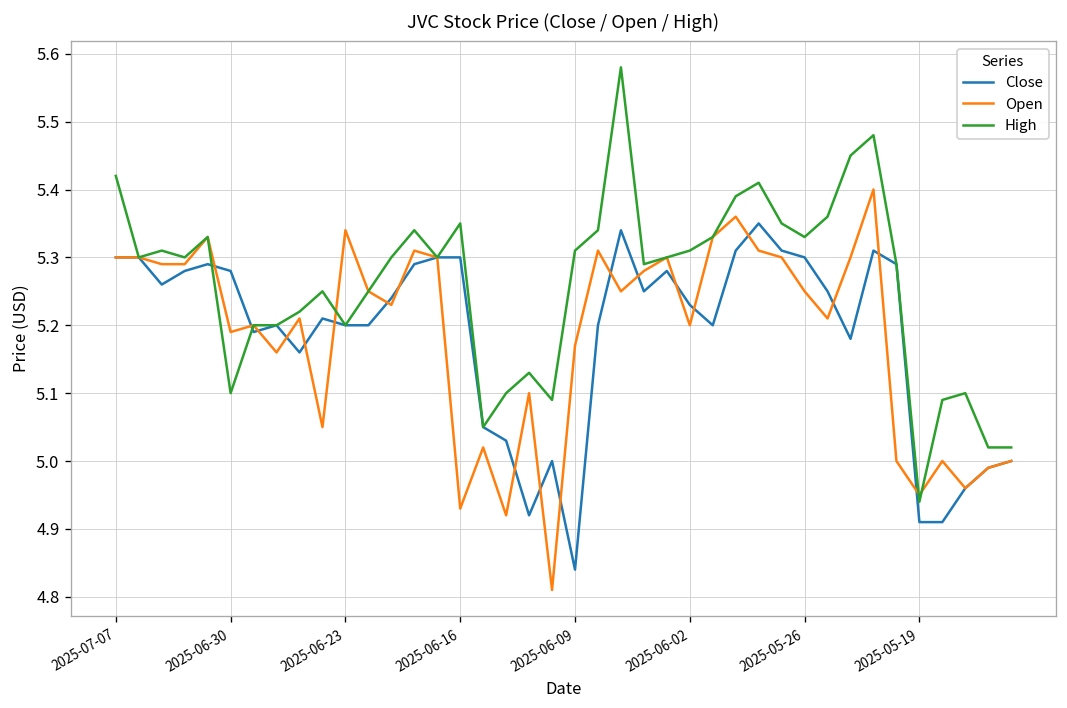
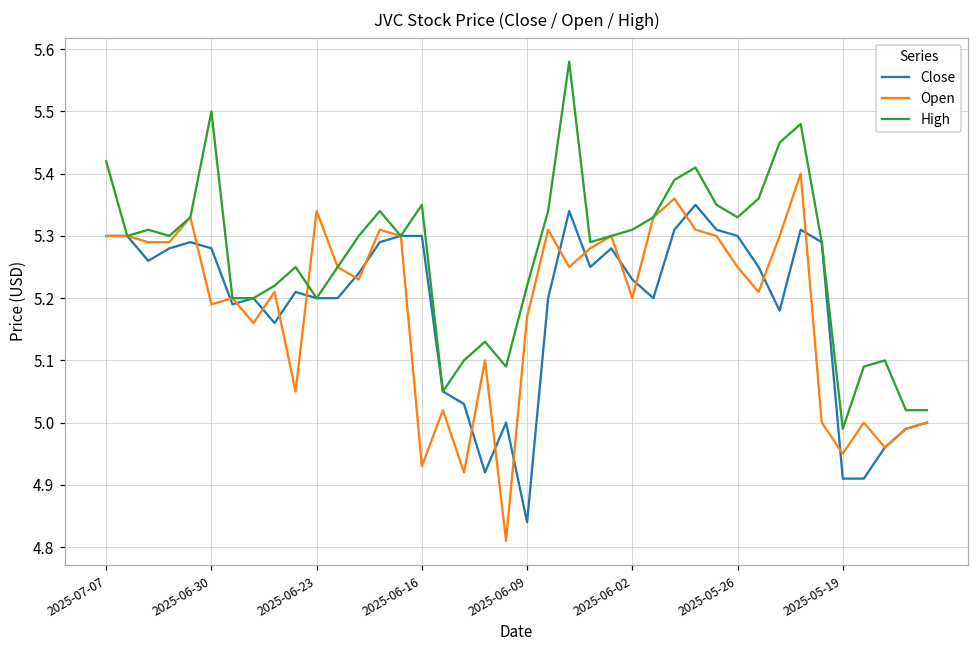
  {
    "Close": {
      "2025-06-30": 5.28,
      "2025-06-16": 5.30,
      "2025-06-09": 4.84,
      "2025-06-02": 5.23,
      "2025-05-26": 5.30,
      "2025-05-19": 4.91
    },
    "Open": {
      "2025-06-30": 5.19,
      "2025-06-23": 5.34,
      "2025-06-16": 4.93,
      "2025-06-09": 5.17,
      "2025-06-02": 5.20,
      "2025-05-26": 5.25,
      "2025-05-19": 4.95
    },
    "High": {
      "2025-07-07": 5.42,
-     "2025-06-30": 5.1,
+     "2025-06-30": 5.5,
      "2025-06-16": 5.35,
-     "2025-06-09": 5.31,
+     "2025-06-09": 5.22,
      "2025-06-02": 5.31,
      "2025-05-26": 5.33,
-     "2025-05-19": 4.94
+     "2025-05-19": 4.99
    }
  }
